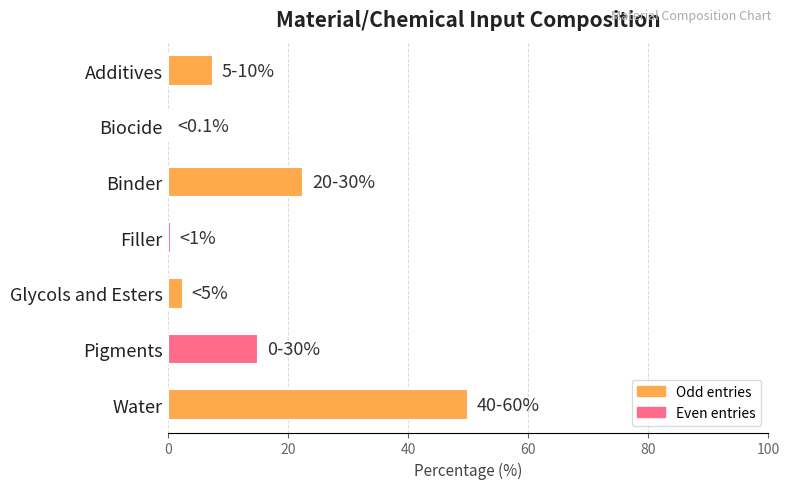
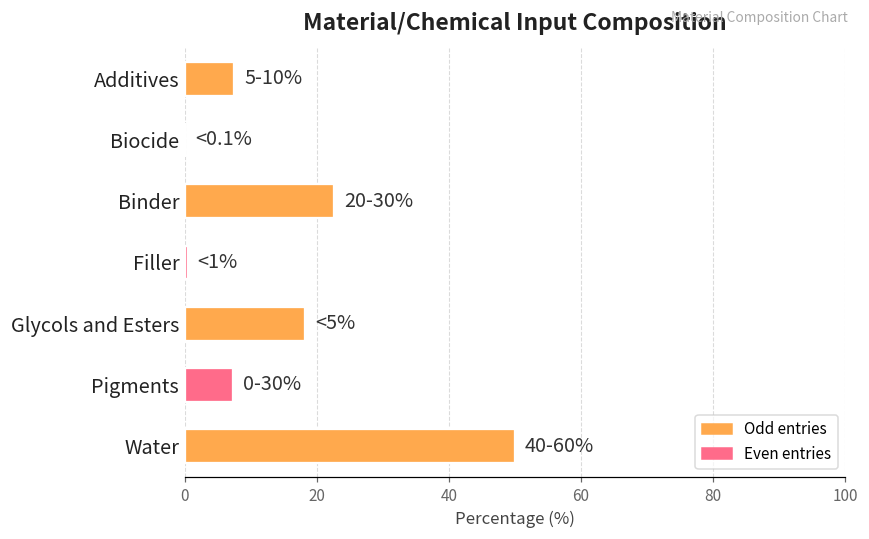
  {
-   "Glycols and Esters": 3,
-   "Pigments": 15
+   "Glycols and Esters": 18,
+   "Pigments": 7
  }
